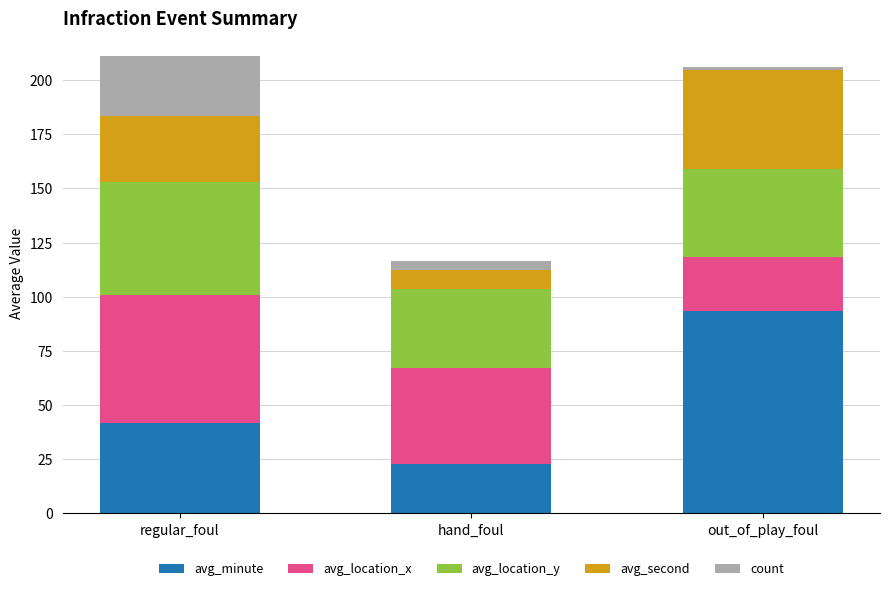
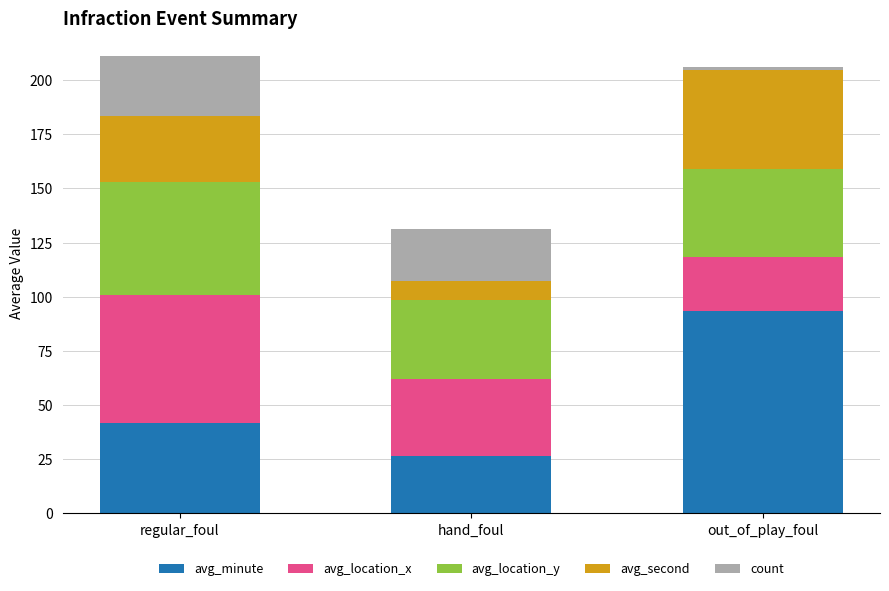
  {
    "avg_minute": {
      "regular_foul": 42,
-     "hand_foul": 23,
+     "hand_foul": 27,
      "out_of_play_foul": 93
    },
    "avg_location_x": {
      "regular_foul": 60,
-     "hand_foul": 45,
+     "hand_foul": 36,
      "out_of_play_foul": 25
    },
    "avg_location_y": {
      "regular_foul": 52,
      "hand_foul": 36,
      "out_of_play_foul": 41
    },
    "avg_second": {
      "regular_foul": 30,
      "hand_foul": 9,
      "out_of_play_foul": 46
    },
    "count": {
      "regular_foul": 28,
-     "hand_foul": 4
+     "hand_foul": 24
    }
  }
